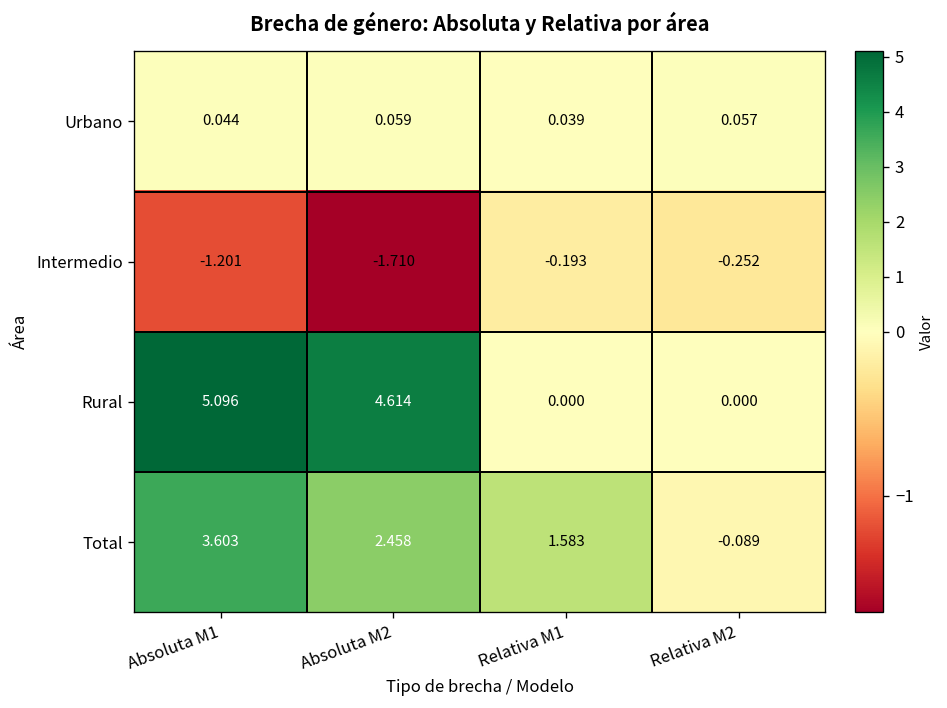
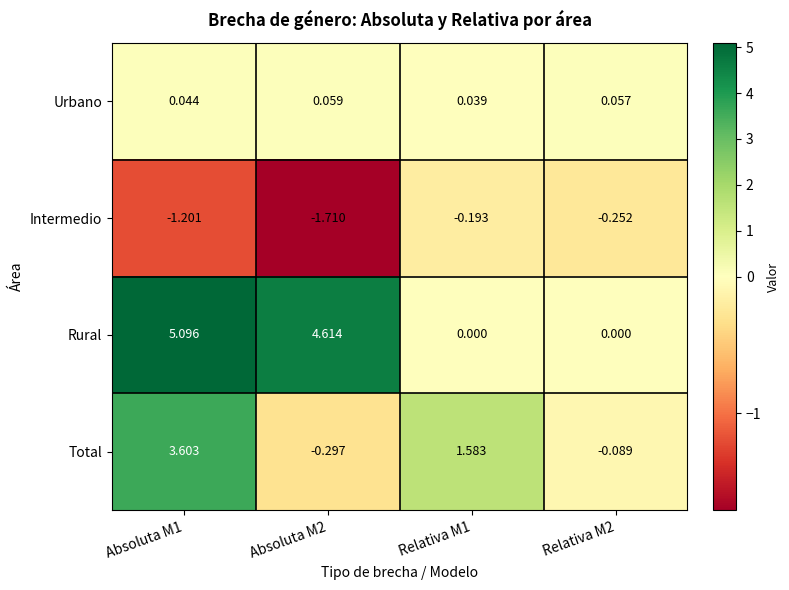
  {
    "Urbano": {
      "Absoluta M1": 0.044,
      "Absoluta M2": 0.059,
      "Relativa M1": 0.039,
      "Relativa M2": 0.057
    },
    "Intermedio": {
      "Absoluta M1": -1.201,
      "Absoluta M2": -1.710,
      "Relativa M1": -0.193,
      "Relativa M2": -0.252
    },
    "Rural": {
      "Absoluta M1": 5.096,
      "Absoluta M2": 4.614,
      "Relativa M1": 0.000,
      "Relativa M2": 0.000
    },
    "Total": {
      "Absoluta M1": 3.603,
-     "Absoluta M2": 2.458,
+     "Absoluta M2": -0.297,
      "Relativa M1": 1.583,
      "Relativa M2": -0.089
    }
  }
